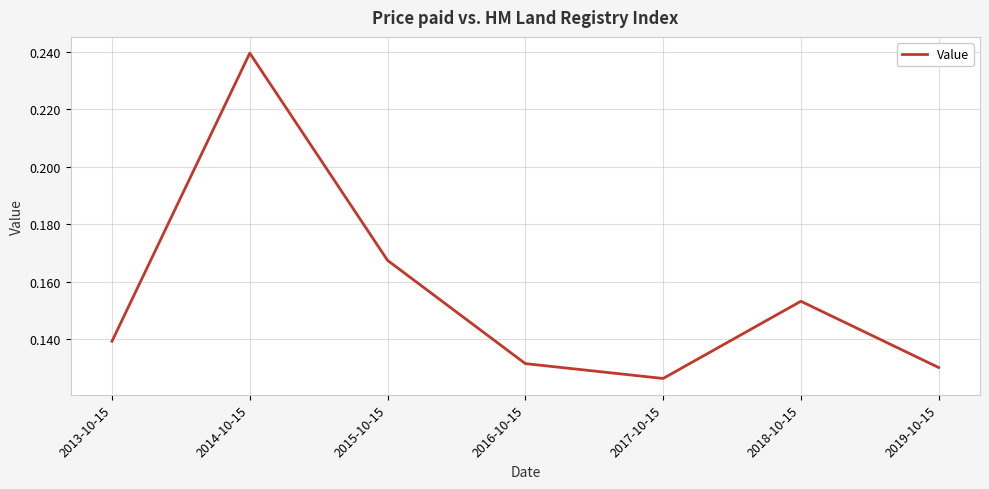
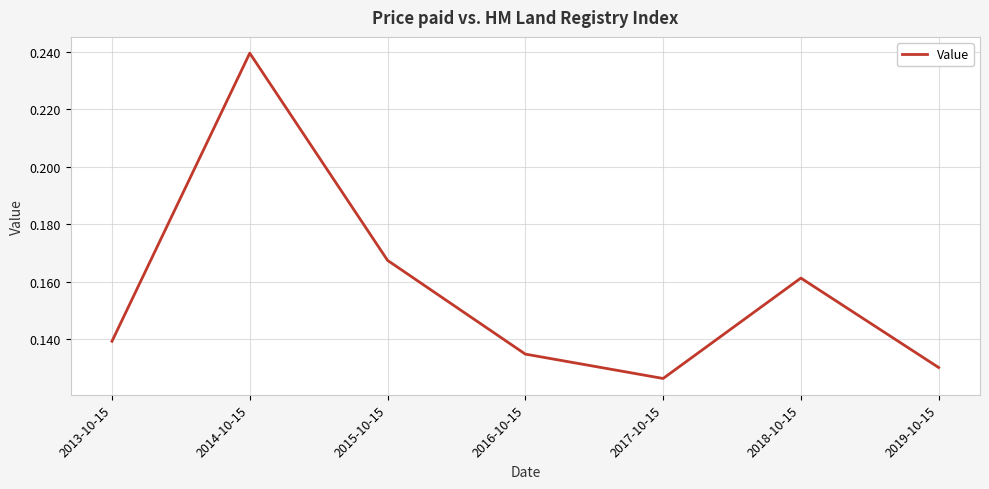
  {
    "2013-10-15": 0.139,
    "2014-10-15": 0.240,
    "2015-10-15": 0.167,
-   "2016-10-15": 0.131,
+   "2016-10-15": 0.135,
    "2017-10-15": 0.126,
-   "2018-10-15": 0.153,
+   "2018-10-15": 0.161,
    "2019-10-15": 0.130
  }
